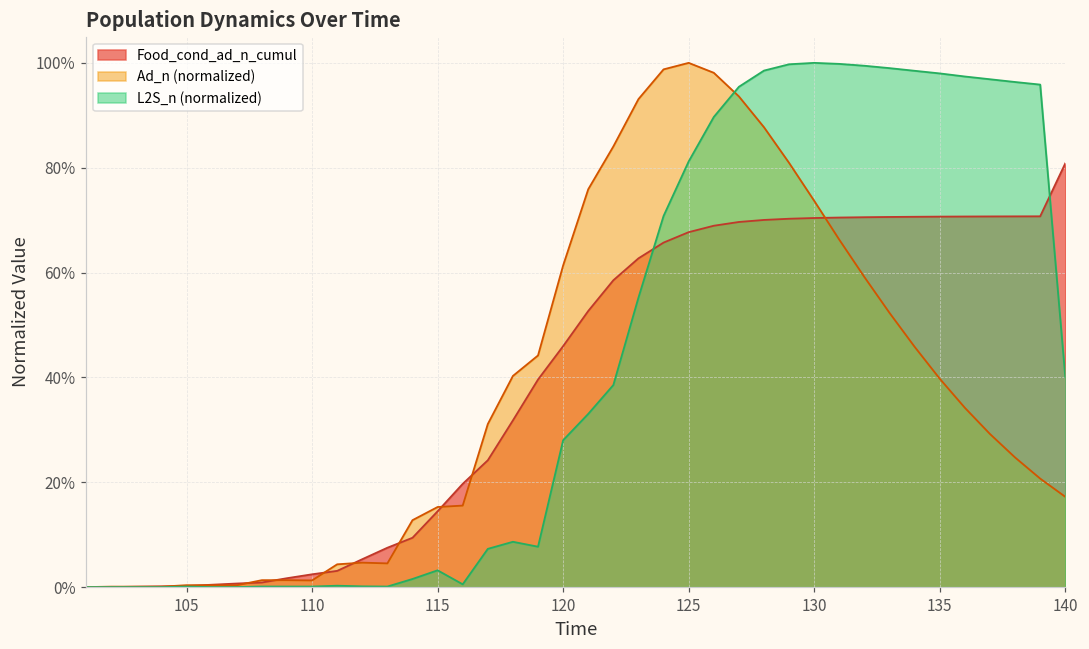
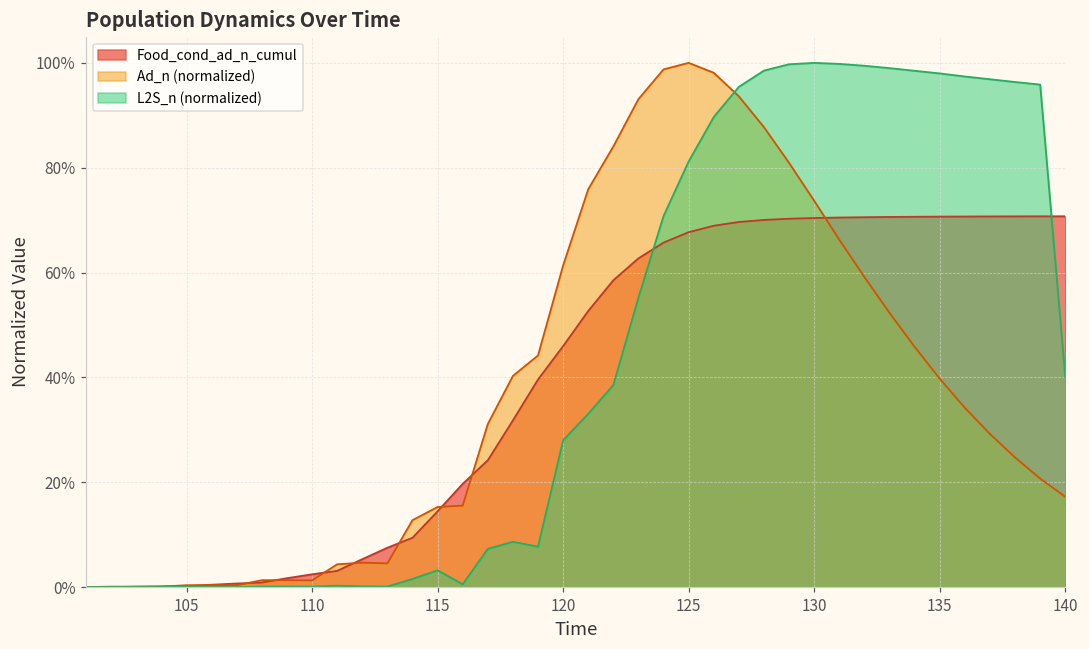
  {
    "Food_cond_ad_n_cumul": {
      "110": "2%",
      "115": "14%",
      "120": "46%",
      "125": "68%",
      "130": "70%",
      "135": "71%",
-     "140": "81%"
+     "140": "71%"
    },
    "Ad_n (normalized)": {
      "110": "1%",
      "115": "15%",
      "120": "61%",
      "125": "100%",
      "130": "74%",
      "135": "40%",
      "140": "17%"
    },
    "L2S_n (normalized)": {
      "110": "0%",
      "115": "3%",
      "120": "28%",
      "125": "81%",
      "130": "100%",
      "135": "98%",
      "140": "40%"
    }
  }
